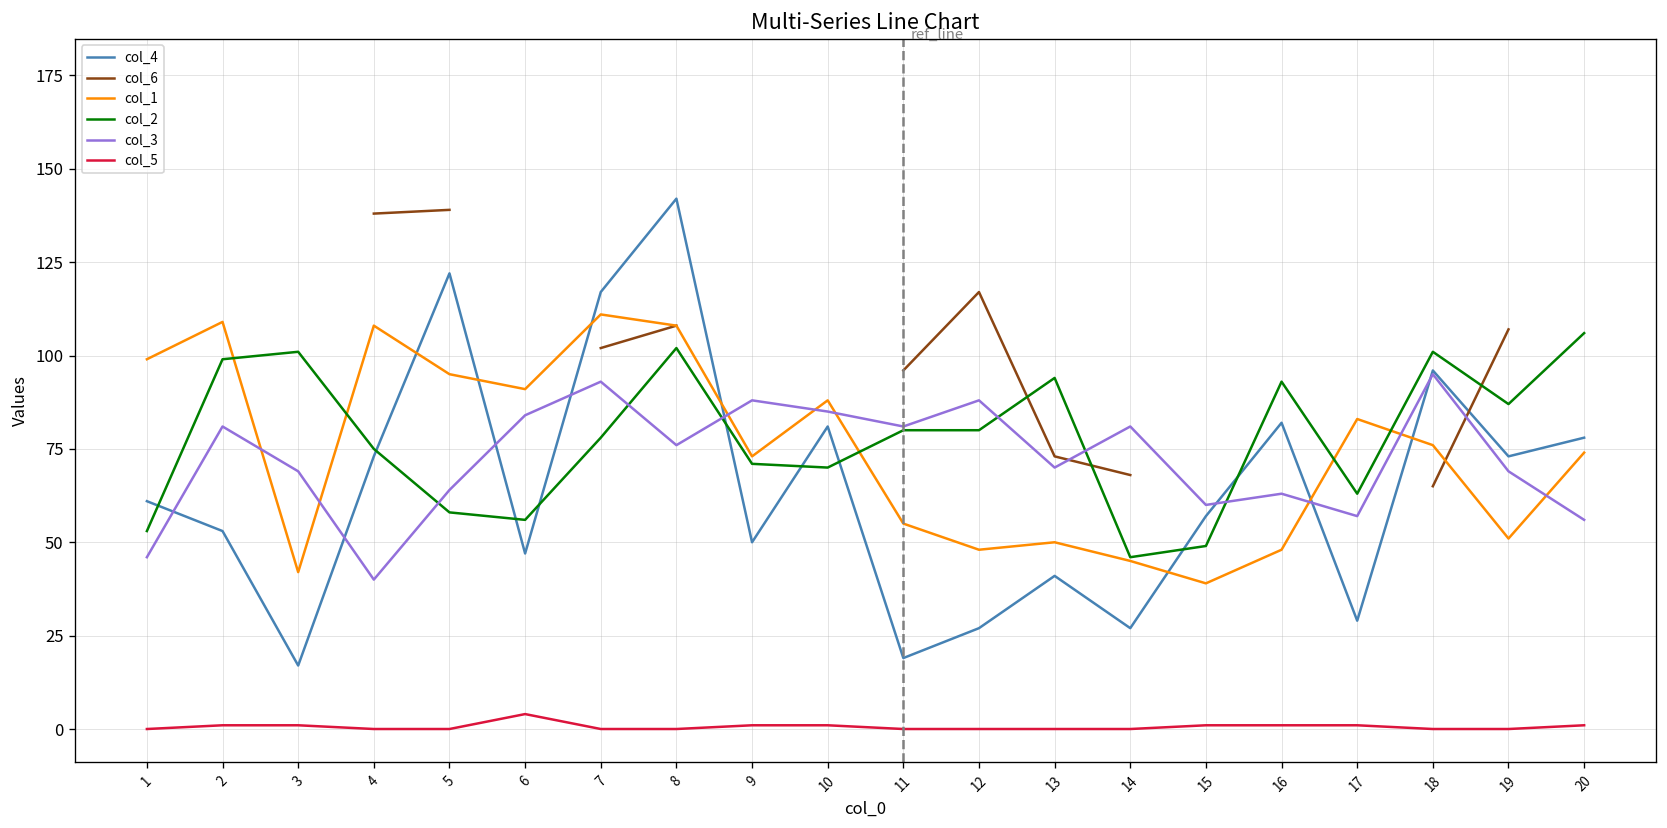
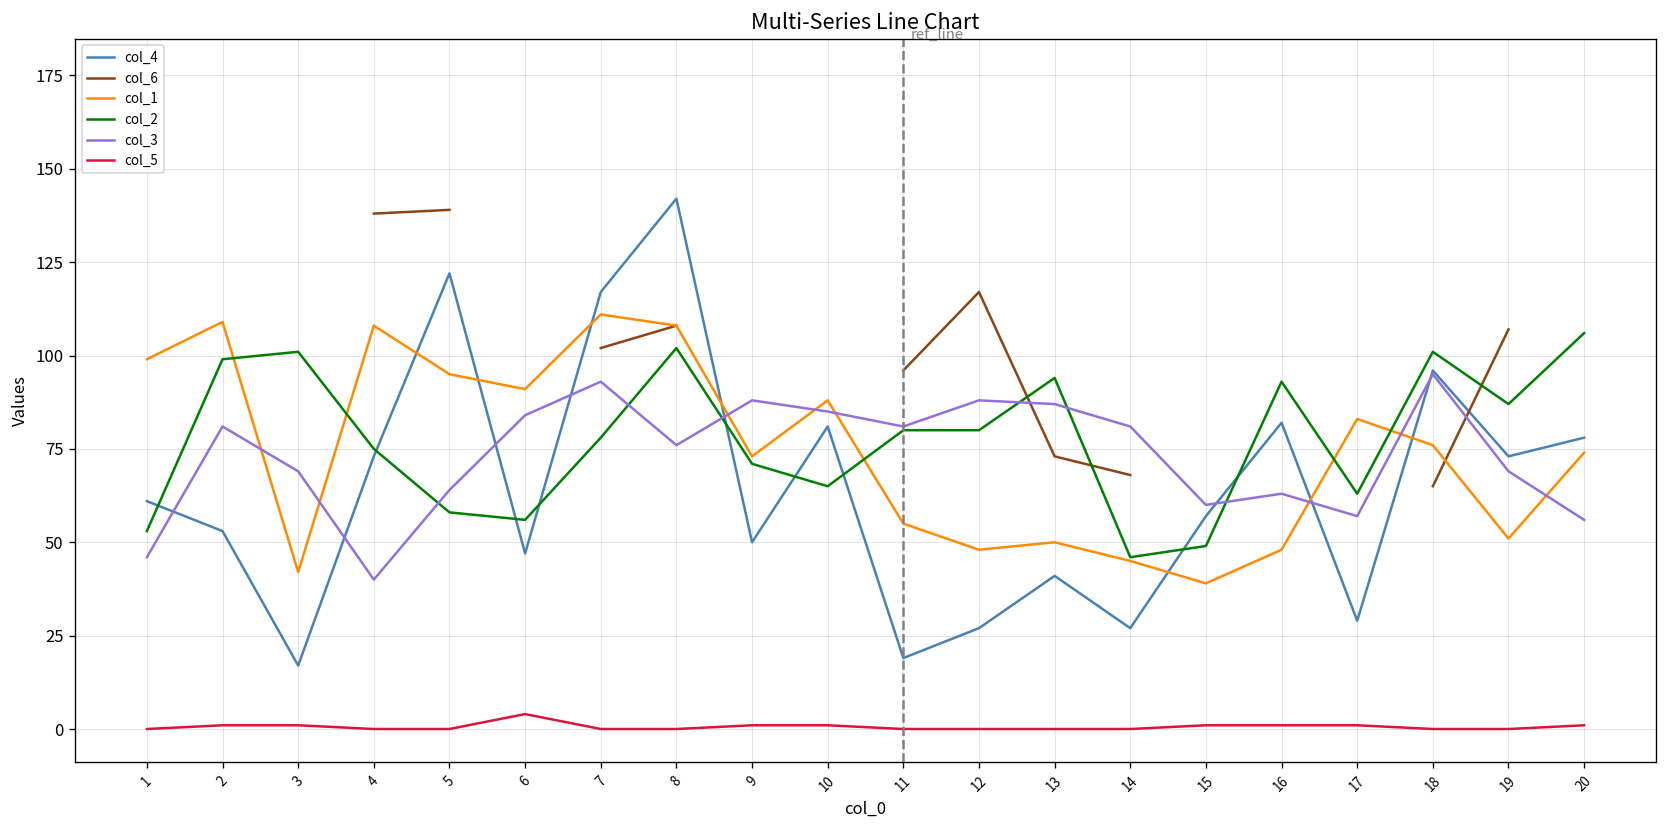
  {
    "col_4": {
      "1": 61,
      "2": 53,
      "3": 17,
      "4": 73,
      "5": 122,
      "6": 47,
      "7": 117,
      "8": 142,
      "9": 50,
      "10": 81,
      "11": 19,
      "12": 27,
      "13": 41,
      "14": 27,
      "15": 57,
      "16": 82,
      "17": 29,
      "18": 96,
      "19": 73,
      "20": 78
    },
    "col_6": {
      "4": 138,
      "5": 139,
      "7": 102,
      "11": 96,
      "12": 117,
      "13": 73,
      "14": 68,
      "18": 65,
      "19": 107
    },
    "col_1": {
      "1": 99,
      "2": 109,
      "3": 42,
      "4": 108,
      "5": 95,
      "6": 91,
      "7": 111,
      "9": 73,
      "10": 88,
      "11": 55,
      "12": 48,
      "13": 50,
      "14": 45,
      "15": 39,
      "16": 48,
      "17": 83,
      "18": 76,
      "19": 51,
      "20": 74
    },
    "col_2": {
      "1": 53,
      "2": 99,
      "3": 101,
      "4": 75,
      "5": 58,
      "6": 56,
      "7": 78,
      "8": 102,
      "9": 71,
-     "10": 70,
+     "10": 65,
      "11": 80,
      "12": 80,
      "13": 94,
      "14": 46,
      "15": 49,
      "16": 93,
      "17": 63,
      "18": 101,
      "19": 87,
      "20": 106
    },
    "col_3": {
      "1": 46,
      "2": 81,
      "3": 69,
      "4": 40,
      "5": 64,
      "6": 84,
      "7": 93,
      "8": 76,
      "9": 88,
      "10": 85,
      "11": 81,
      "12": 88,
-     "13": 70,
+     "13": 87,
      "14": 81,
      "15": 60,
      "16": 63,
      "17": 57,
      "18": 95,
      "19": 69,
      "20": 56
    },
    "col_5": {
      "1": 0,
      "2": 1,
      "3": 1,
      "4": 0,
      "5": 0,
      "6": 4,
      "7": 0,
      "8": 0,
      "9": 1,
      "10": 1,
      "11": 0,
      "12": 0,
      "13": 0,
      "14": 0,
      "15": 1,
      "16": 1,
      "17": 1,
      "18": 0,
      "19": 0,
      "20": 1
    }
  }
